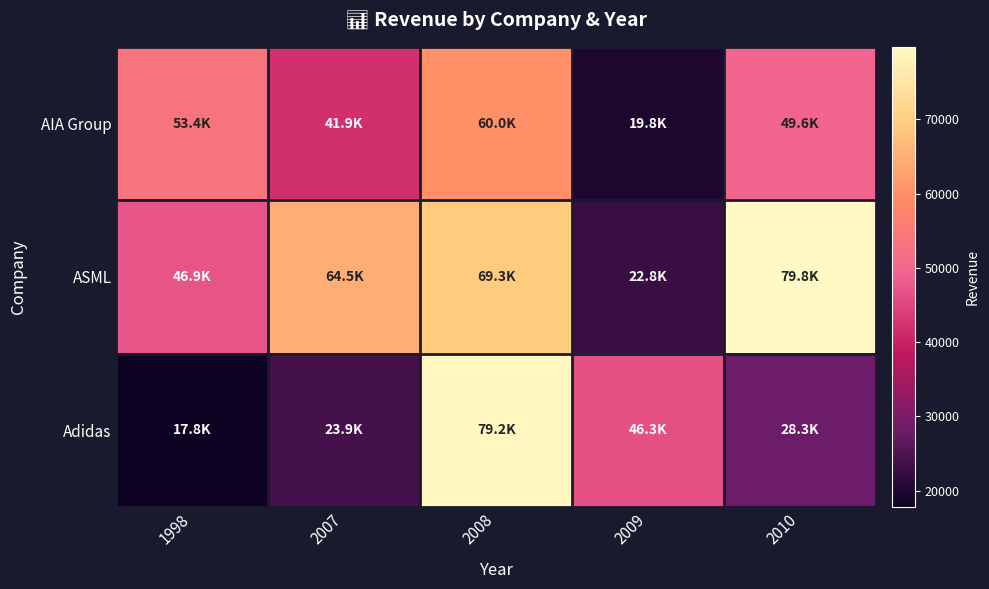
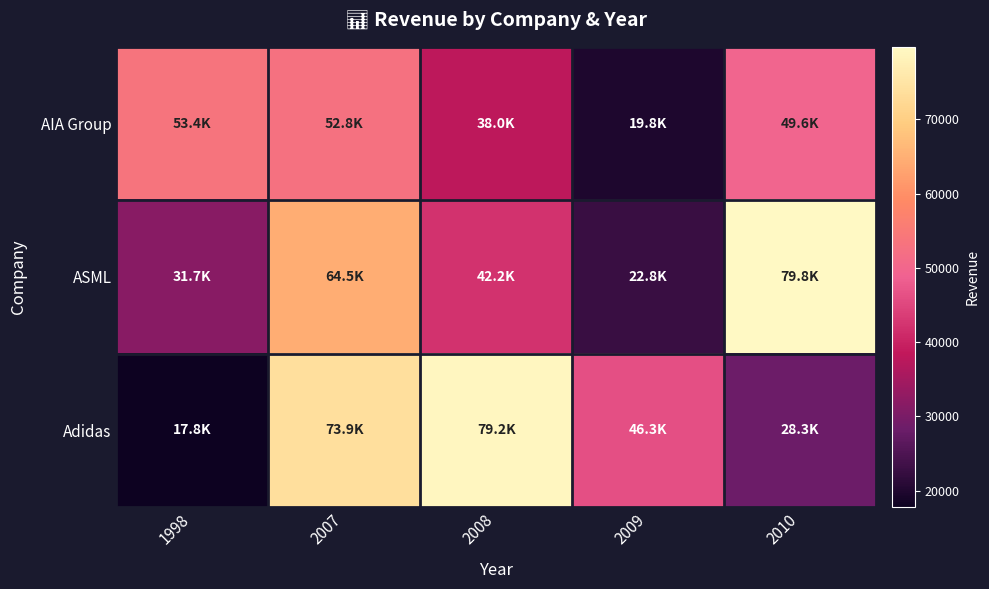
  {
    "AIA Group": {
      "1998": "53.4K",
-     "2007": "41.9K",
-     "2008": "60.0K",
+     "2007": "52.8K",
+     "2008": "38.0K",
      "2009": "19.8K",
      "2010": "49.6K"
    },
    "ASML": {
-     "1998": "46.9K",
+     "1998": "31.7K",
      "2007": "64.5K",
-     "2008": "69.3K",
+     "2008": "42.2K",
      "2009": "22.8K",
      "2010": "79.8K"
    },
    "Adidas": {
      "1998": "17.8K",
-     "2007": "23.9K",
+     "2007": "73.9K",
      "2008": "79.2K",
      "2009": "46.3K",
      "2010": "28.3K"
    }
  }
